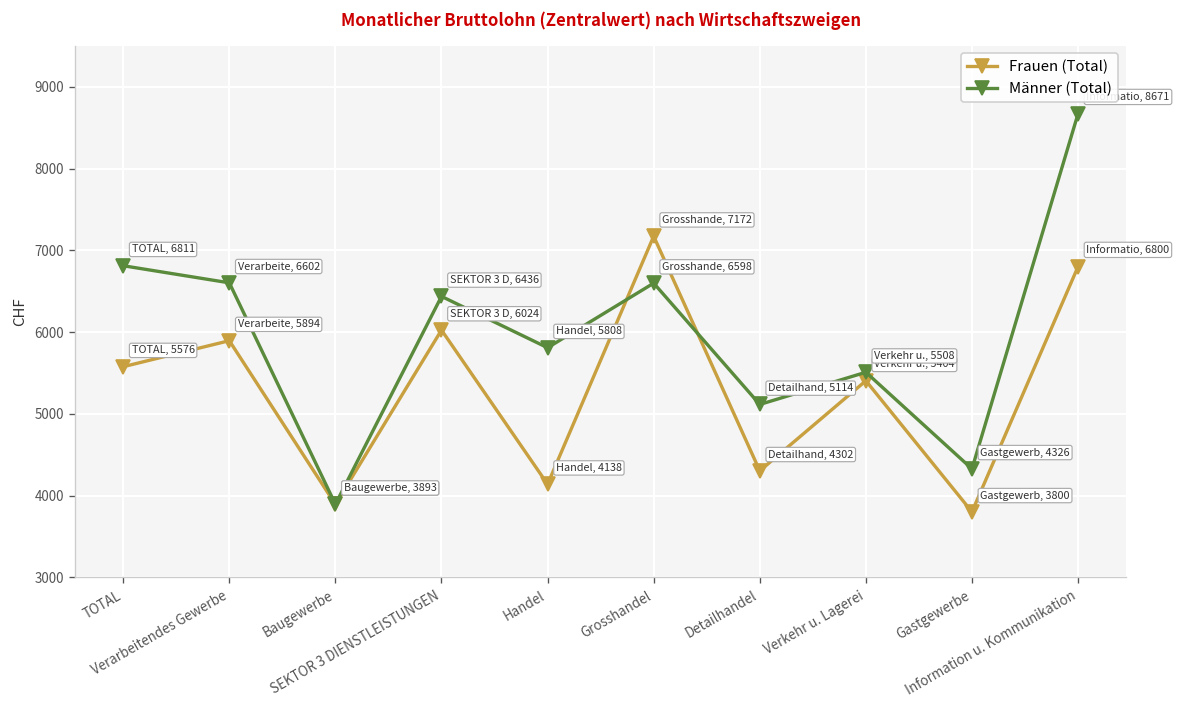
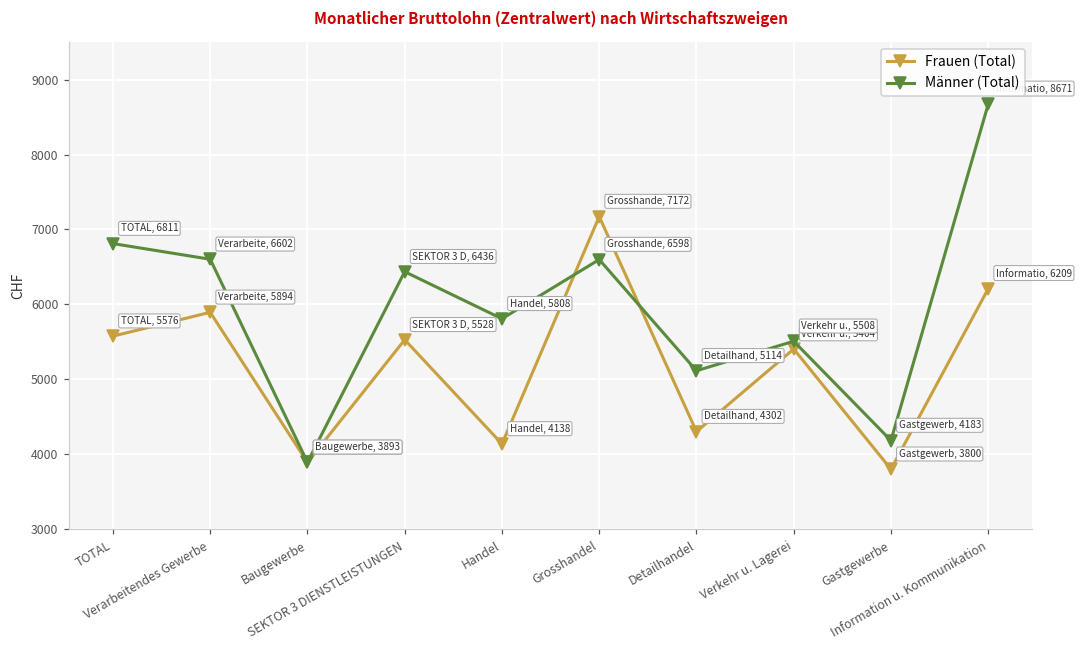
  {
    "Frauen (Total)": {
-     "SEKTOR 3 DIENSTLEISTUNGEN": 6024,
-     "Information u. Kommunikation": 6800
+     "SEKTOR 3 DIENSTLEISTUNGEN": 5528,
+     "Information u. Kommunikation": 6209
    },
    "Männer (Total)": {
-     "Gastgewerbe": 4326
+     "Gastgewerbe": 4183
    }
  }
